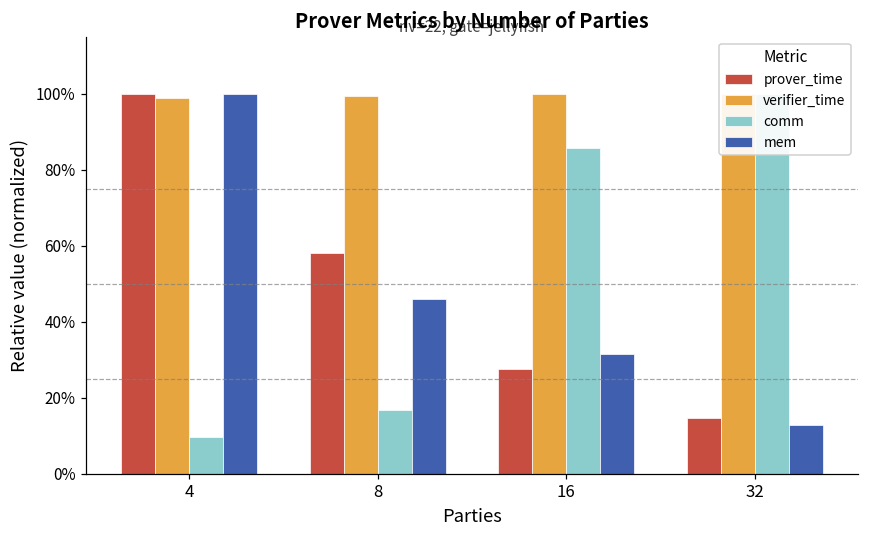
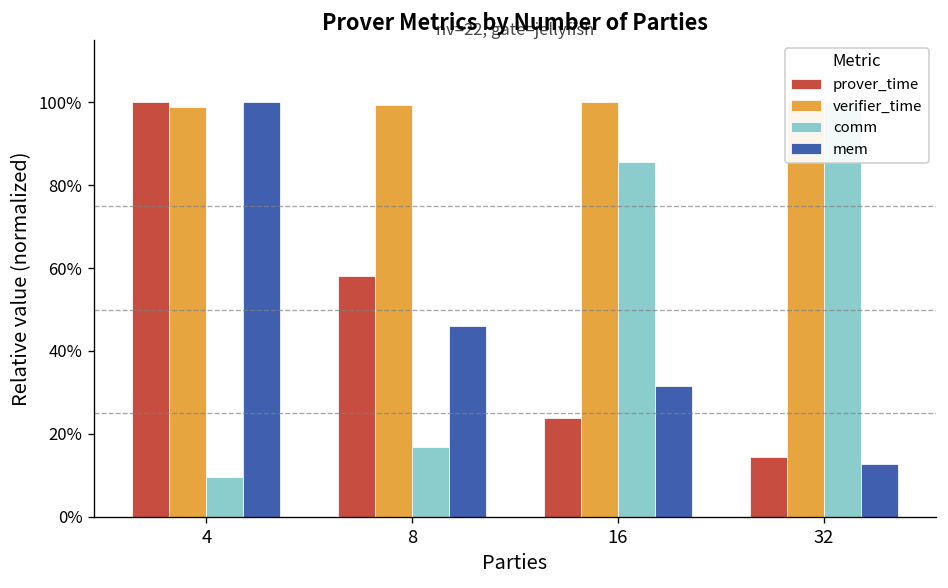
  {
    "prover_time": {
      "4": "100%",
      "8": "58%",
-     "16": "27%",
+     "16": "24%",
      "32": "15%"
    },
    "verifier_time": {
      "4": "99%",
      "8": "99%",
      "16": "100%"
    },
    "comm": {
      "4": "10%",
      "8": "17%",
      "16": "86%"
    },
    "mem": {
      "4": "100%",
      "8": "46%",
      "16": "31%",
      "32": "13%"
    }
  }
